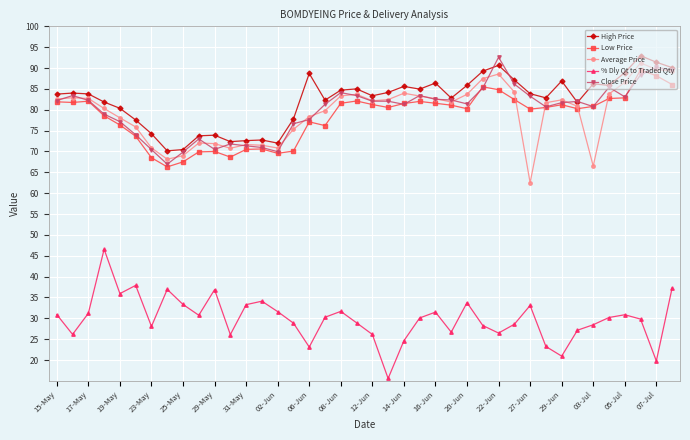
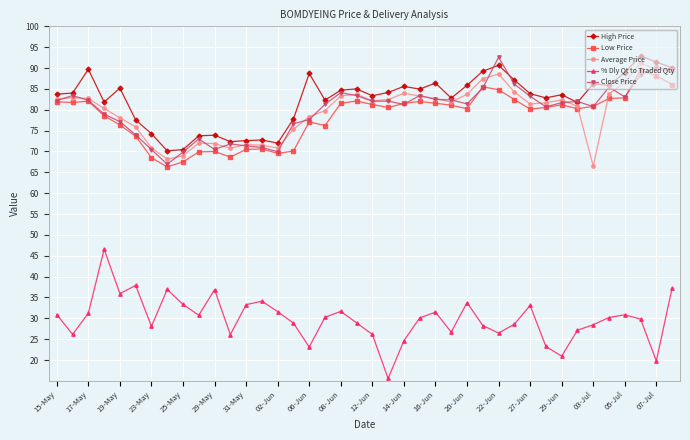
  {
    "High Price": {
      "15-May": 84,
-     "17-May": 84,
-     "19-May": 80,
+     "17-May": 90,
+     "19-May": 85,
      "23-May": 74,
      "29-May": 74,
      "31-May": 73,
      "02-Jun": 72,
      "06-Jun": 89,
      "08-Jun": 85,
      "12-Jun": 83,
      "14-Jun": 86,
      "16-Jun": 86,
      "20-Jun": 86,
      "22-Jun": 91,
-     "29-Jun": 87
+     "29-Jun": 84
    },
    "Average Price": {
      "19-May": 78,
      "25-May": 69,
      "29-May": 72,
      "02-Jun": 71,
      "06-Jun": 78,
      "08-Jun": 83,
      "14-Jun": 84,
      "20-Jun": 84,
      "22-Jun": 89,
-     "27-Jun": 62,
+     "27-Jun": 81,
      "29-Jun": 82,
      "03-Jul": 66
    },
    "Close Price": {
      "19-May": 77,
      "08-Jun": 84,
      "20-Jun": 81,
      "22-Jun": 93
    }
  }
